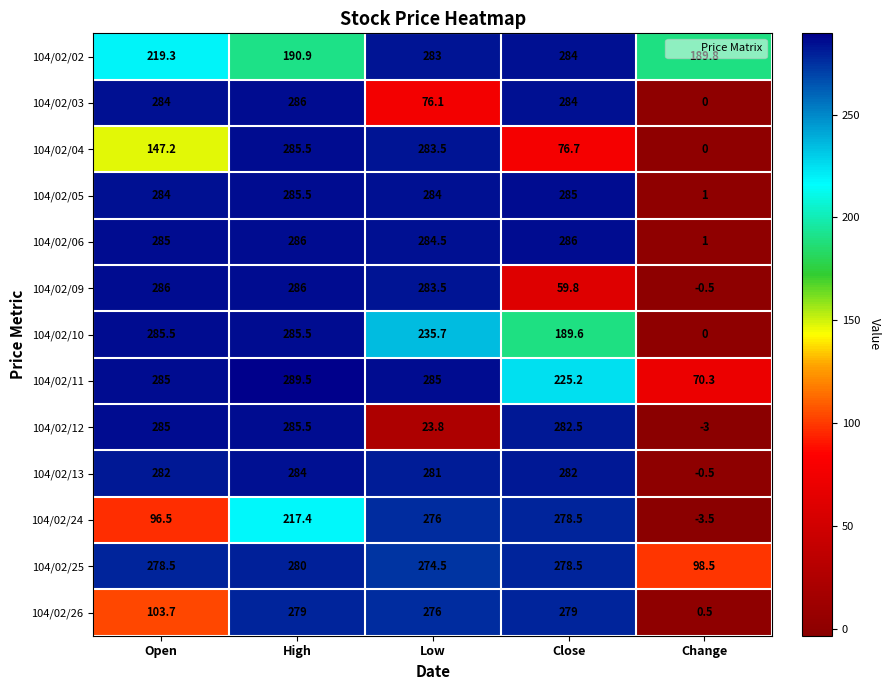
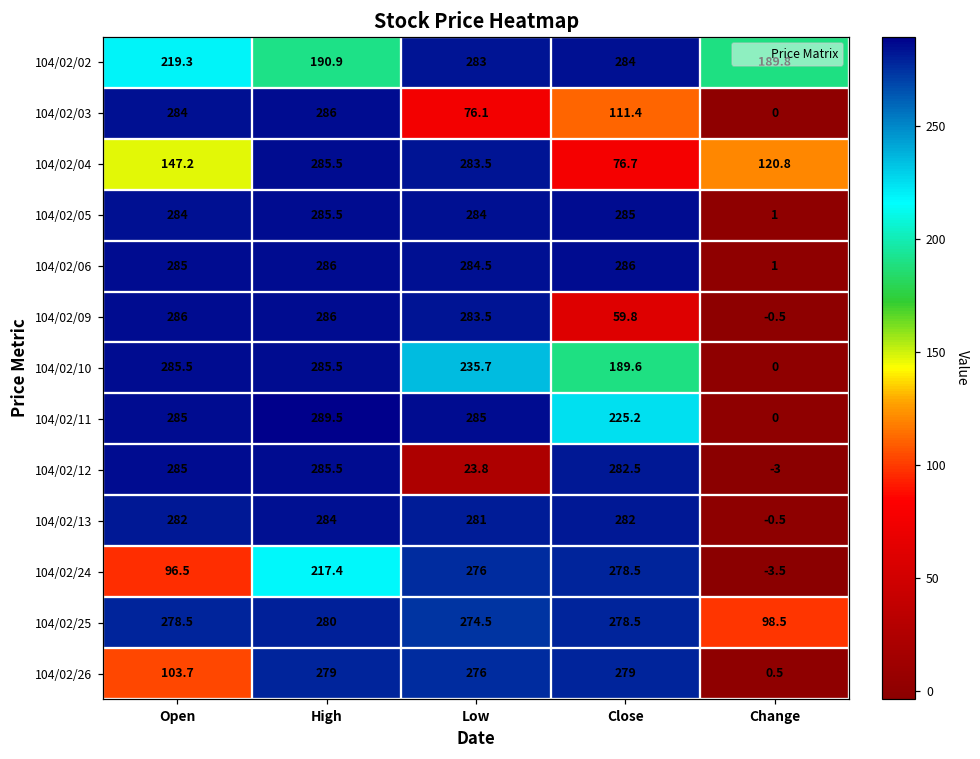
  {
    "104/02/02": {
      "Open": 219.3,
      "High": 190.9,
      "Low": 283,
      "Close": 284
    },
    "104/02/03": {
      "Open": 284,
      "High": 286,
      "Low": 76.1,
-     "Close": 284,
+     "Close": 111.4,
      "Change": 0
    },
    "104/02/04": {
      "Open": 147.2,
      "High": 285.5,
      "Low": 283.5,
      "Close": 76.7,
-     "Change": 0
+     "Change": 120.8
    },
    "104/02/05": {
      "Open": 284,
      "High": 285.5,
      "Low": 284,
      "Close": 285,
      "Change": 1
    },
    "104/02/06": {
      "Open": 285,
      "High": 286,
      "Low": 284.5,
      "Close": 286,
      "Change": 1
    },
    "104/02/09": {
      "Open": 286,
      "High": 286,
      "Low": 283.5,
      "Close": 59.8,
      "Change": -0.5
    },
    "104/02/10": {
      "Open": 285.5,
      "High": 285.5,
      "Low": 235.7,
      "Close": 189.6,
      "Change": 0
    },
    "104/02/11": {
      "Open": 285,
      "High": 289.5,
      "Low": 285,
      "Close": 225.2,
-     "Change": 70.3
+     "Change": 0
    },
    "104/02/12": {
      "Open": 285,
      "High": 285.5,
      "Low": 23.8,
      "Close": 282.5,
      "Change": -3
    },
    "104/02/13": {
      "Open": 282,
      "High": 284,
      "Low": 281,
      "Close": 282,
      "Change": -0.5
    },
    "104/02/24": {
      "Open": 96.5,
      "High": 217.4,
      "Low": 276,
      "Close": 278.5,
      "Change": -3.5
    },
    "104/02/25": {
      "Open": 278.5,
      "High": 280,
      "Low": 274.5,
      "Close": 278.5,
      "Change": 98.5
    },
    "104/02/26": {
      "Open": 103.7,
      "High": 279,
      "Low": 276,
      "Close": 279,
      "Change": 0.5
    }
  }
